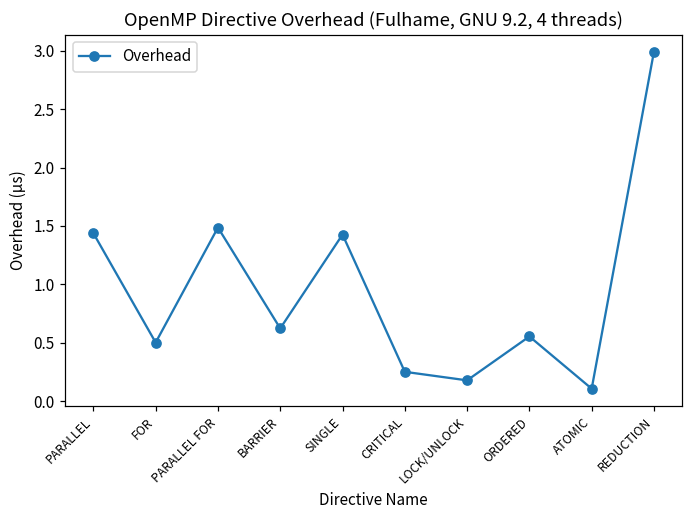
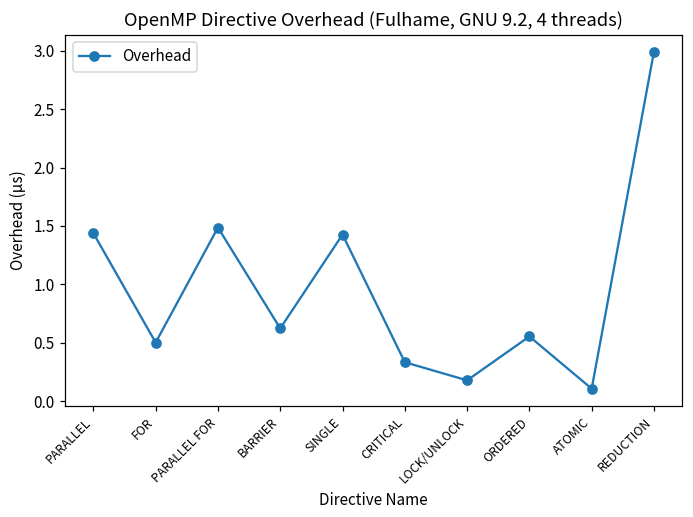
  {
    "PARALLEL": 1.44,
    "FOR": 0.50,
    "PARALLEL FOR": 1.49,
    "BARRIER": 0.62,
    "SINGLE": 1.43,
-   "CRITICAL": 0.25,
+   "CRITICAL": 0.33,
    "LOCK/UNLOCK": 0.18,
    "ORDERED": 0.55,
    "ATOMIC": 0.11,
    "REDUCTION": 2.99
  }
